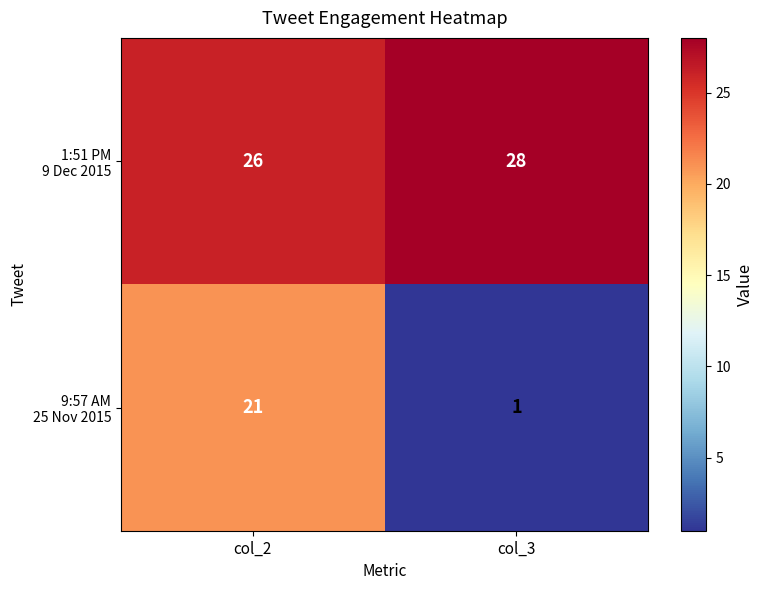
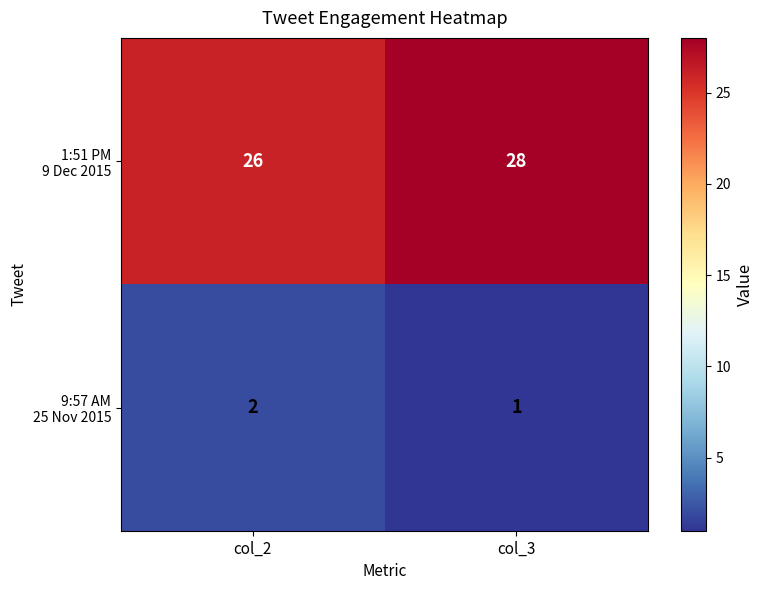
  {
    "1:51 PM 9 Dec 2015": {
      "col_2": 26,
      "col_3": 28
    },
    "9:57 AM 25 Nov 2015": {
-     "col_2": 21,
+     "col_2": 2,
      "col_3": 1
    }
  }
